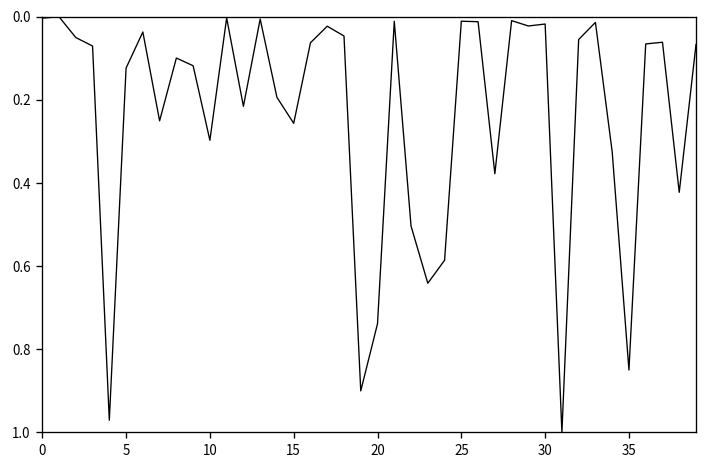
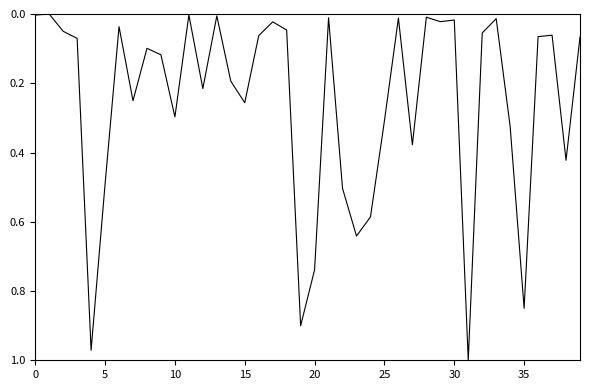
  {
    "0": 0.00,
-   "5": 0.12,
+   "5": 0.49,
    "10": 0.30,
    "15": 0.26,
    "20": 0.74,
-   "25": 0.01,
+   "25": 0.31,
    "30": 0.02,
    "35": 0.85
  }
